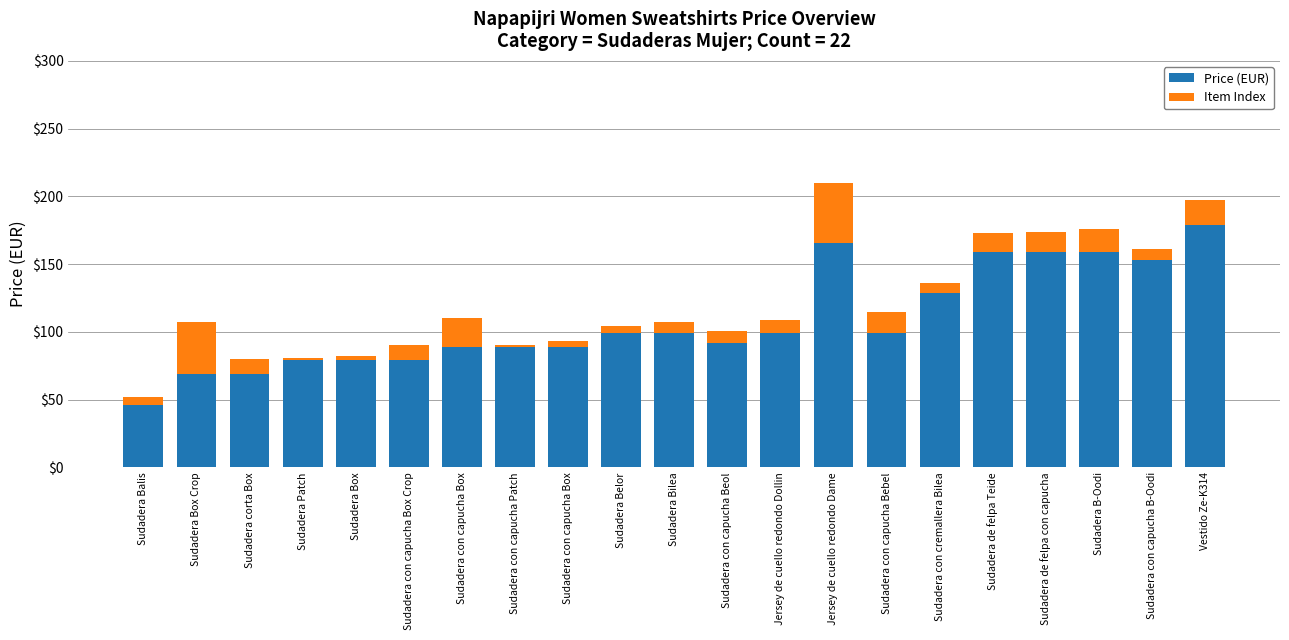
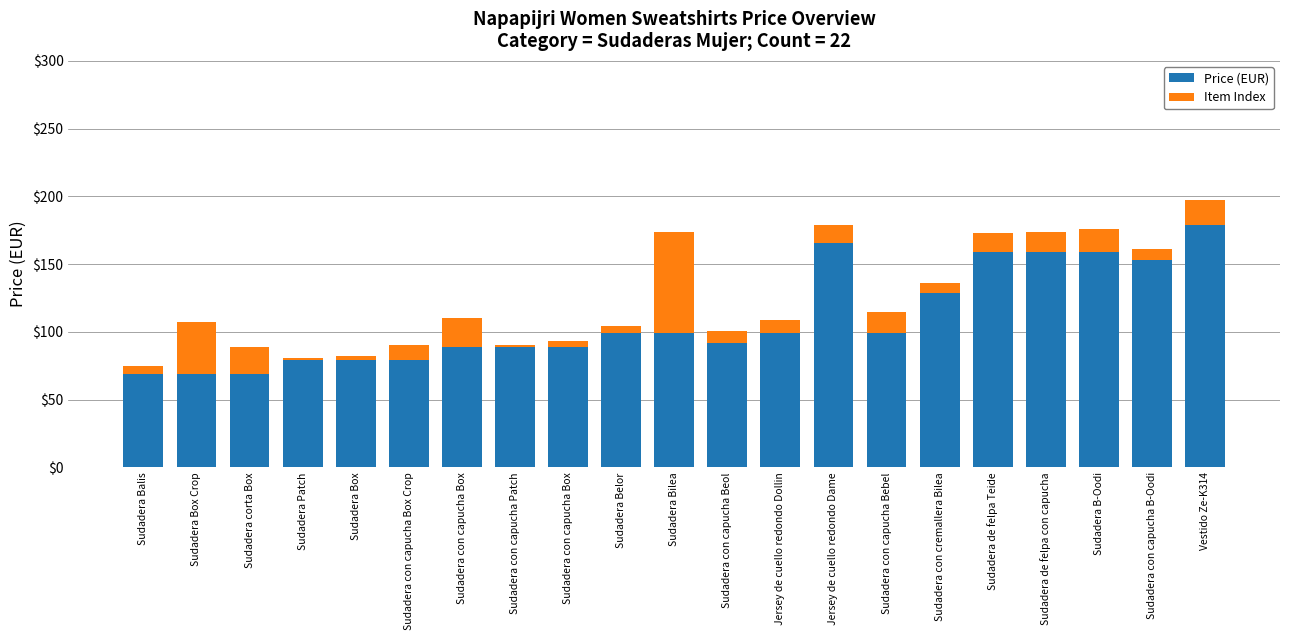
  {
    "Price (EUR)": {
-     "Sudadera Balis": "$46",
+     "Sudadera Balis": "$69",
      "Sudadera Box Crop": "$69",
      "Sudadera corta Box": "$69",
      "Sudadera Patch": "$79",
      "Sudadera Box": "$79",
      "Sudadera con capucha Box Crop": "$79",
      "Sudadera con capucha Patch": "$89",
      "Sudadera Belor": "$99",
      "Sudadera Bilea": "$99",
      "Sudadera con capucha Beol": "$92",
      "Jersey de cuello redondo Dollin": "$99",
      "Jersey de cuello redondo Dame": "$166",
      "Sudadera con capucha Bebel": "$99",
      "Sudadera con cremallera Bilea": "$129",
      "Sudadera de felpa Teide": "$159",
      "Sudadera de felpa con capucha": "$159",
      "Sudadera B-Oodi": "$159",
      "Sudadera con capucha B-Oodi": "$153",
      "Vestido Ze-K314": "$179"
    },
    "Item Index": {
      "Sudadera Balis": "$6",
      "Sudadera Box Crop": "$38",
-     "Sudadera corta Box": "$11",
+     "Sudadera corta Box": "$20",
      "Sudadera Patch": "$2",
      "Sudadera Box": "$3",
      "Sudadera con capucha Box Crop": "$11",
      "Sudadera Belor": "$5",
-     "Sudadera Bilea": "$8",
+     "Sudadera Bilea": "$75",
      "Sudadera con capucha Beol": "$9",
      "Jersey de cuello redondo Dollin": "$10",
-     "Jersey de cuello redondo Dame": "$44",
+     "Jersey de cuello redondo Dame": "$13",
      "Sudadera con capucha Bebel": "$16",
      "Sudadera con cremallera Bilea": "$7",
      "Sudadera de felpa Teide": "$14",
      "Sudadera de felpa con capucha": "$15",
      "Sudadera B-Oodi": "$17",
      "Sudadera con capucha B-Oodi": "$8",
      "Vestido Ze-K314": "$18"
    }
  }
